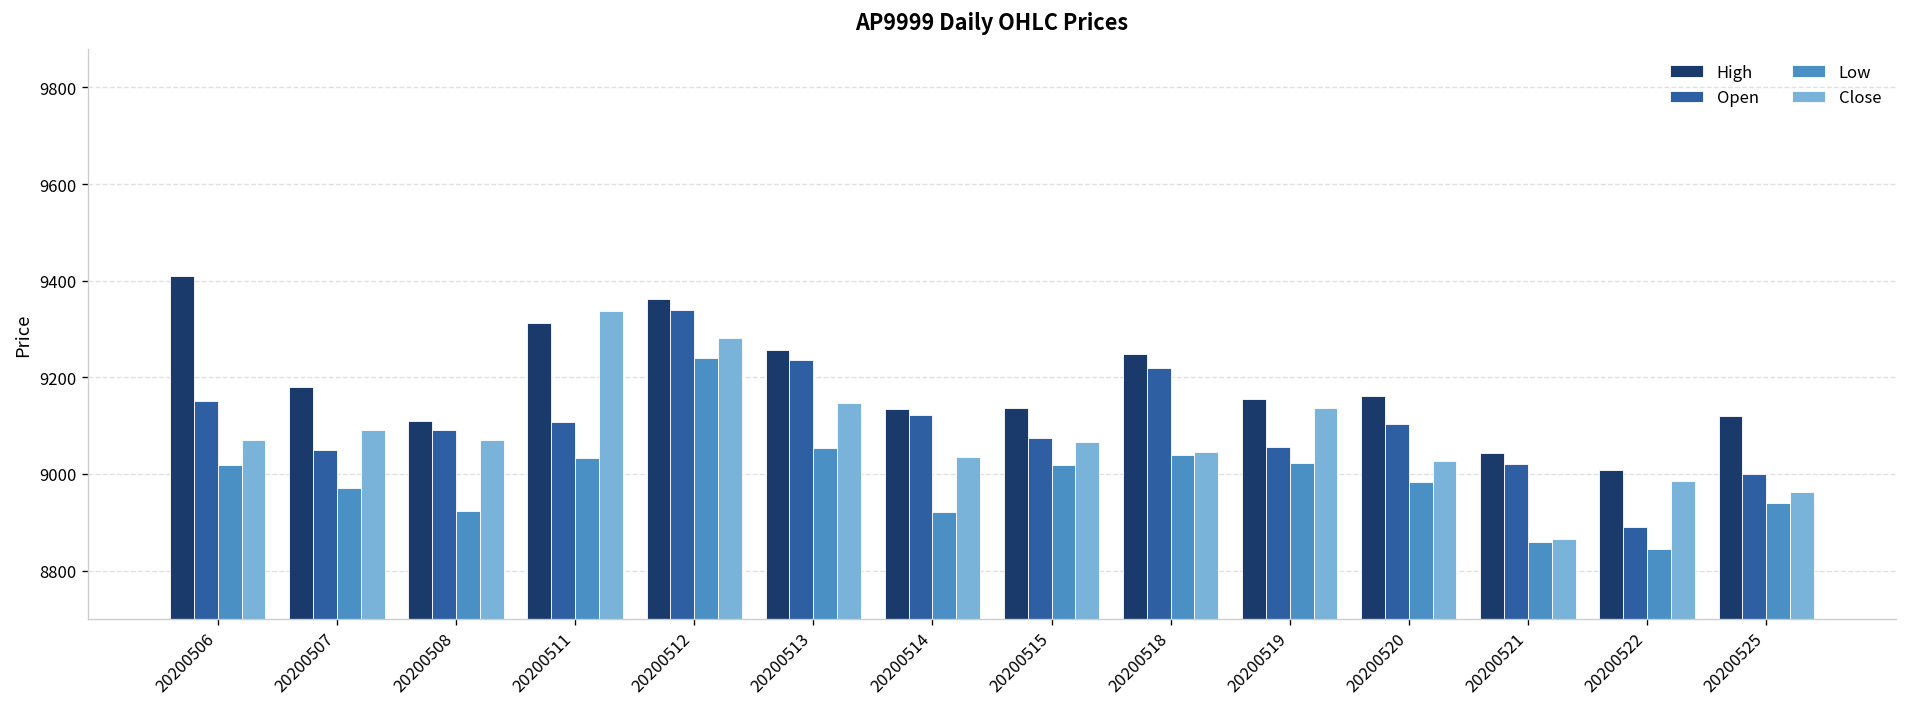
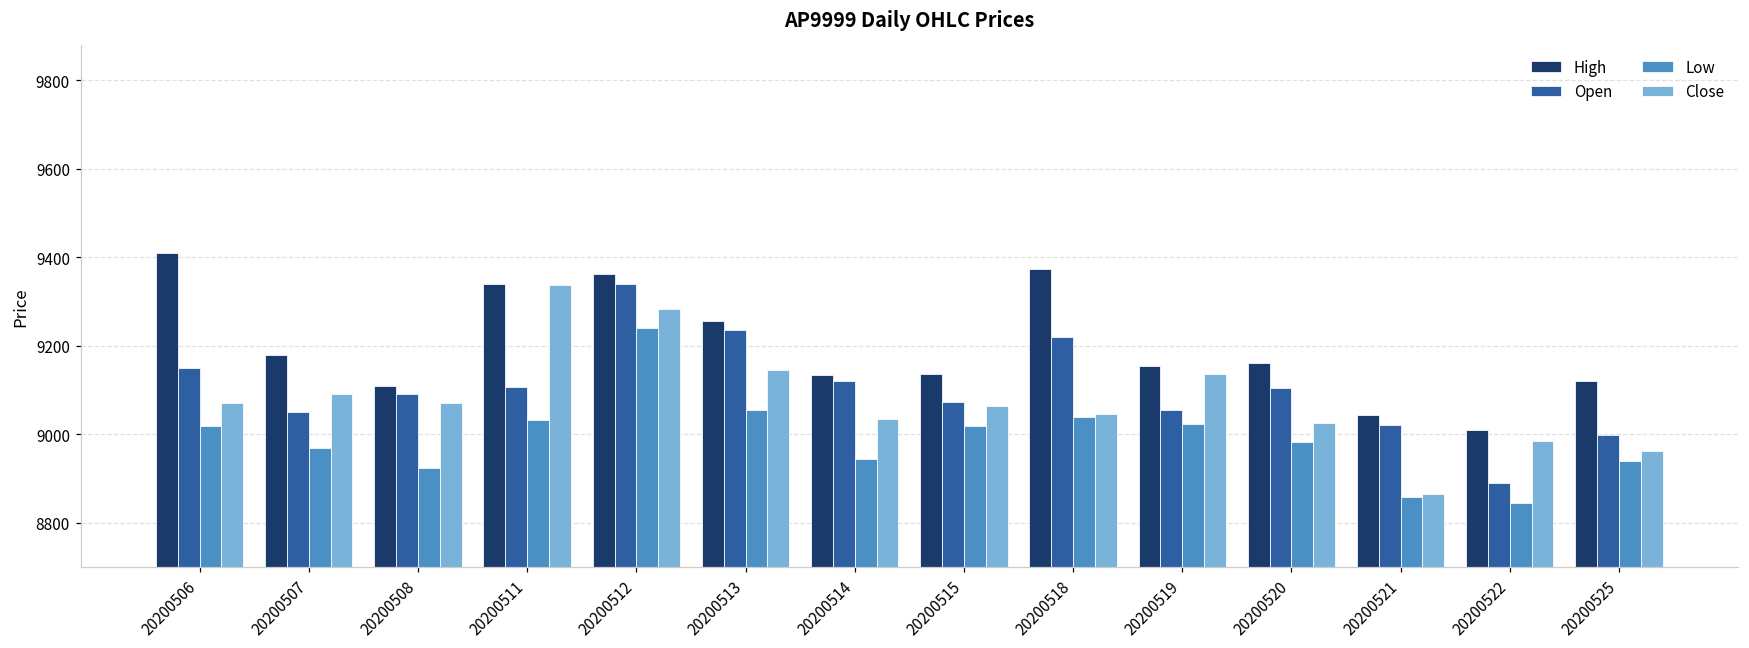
  {
    "High": {
      "20200506": 9410,
      "20200507": 9180,
      "20200508": 9110,
-     "20200511": 9310,
+     "20200511": 9340,
      "20200512": 9360,
      "20200513": 9260,
      "20200514": 9130,
      "20200515": 9140,
-     "20200518": 9250,
+     "20200518": 9370,
      "20200519": 9160,
      "20200520": 9160,
      "20200521": 9040,
      "20200522": 9010,
      "20200525": 9120
    },
    "Open": {
      "20200506": 9150,
      "20200507": 9050,
      "20200508": 9090,
      "20200511": 9110,
      "20200512": 9340,
      "20200513": 9240,
      "20200514": 9120,
      "20200515": 9070,
      "20200518": 9220,
      "20200519": 9060,
      "20200520": 9100,
      "20200521": 9020,
      "20200522": 8890,
      "20200525": 9000
    },
    "Low": {
      "20200506": 9020,
      "20200507": 8970,
      "20200508": 8920,
      "20200511": 9030,
      "20200512": 9240,
      "20200513": 9050,
-     "20200514": 8920,
+     "20200514": 8940,
      "20200515": 9020,
      "20200518": 9040,
      "20200519": 9020,
      "20200520": 8980,
      "20200521": 8860,
      "20200522": 8850,
      "20200525": 8940
    },
    "Close": {
      "20200506": 9070,
      "20200507": 9090,
      "20200508": 9070,
      "20200511": 9340,
      "20200512": 9280,
      "20200513": 9150,
      "20200514": 9030,
      "20200515": 9070,
      "20200518": 9050,
      "20200519": 9140,
      "20200520": 9030,
      "20200521": 8870,
      "20200522": 8990,
      "20200525": 8960
    }
  }
